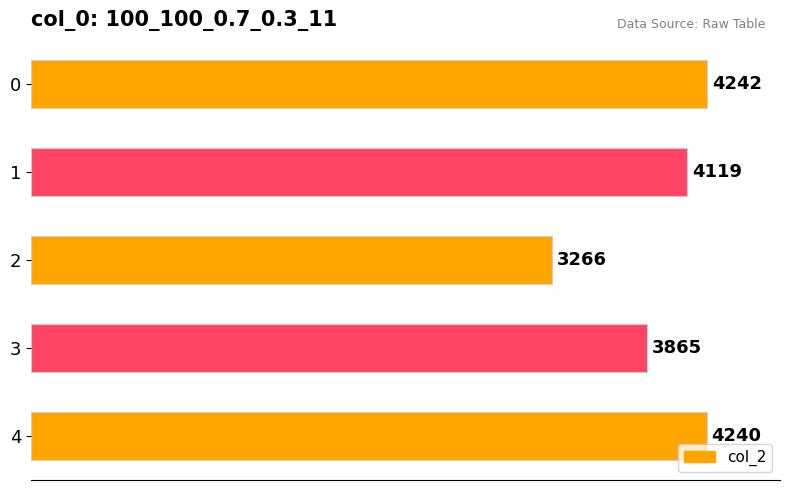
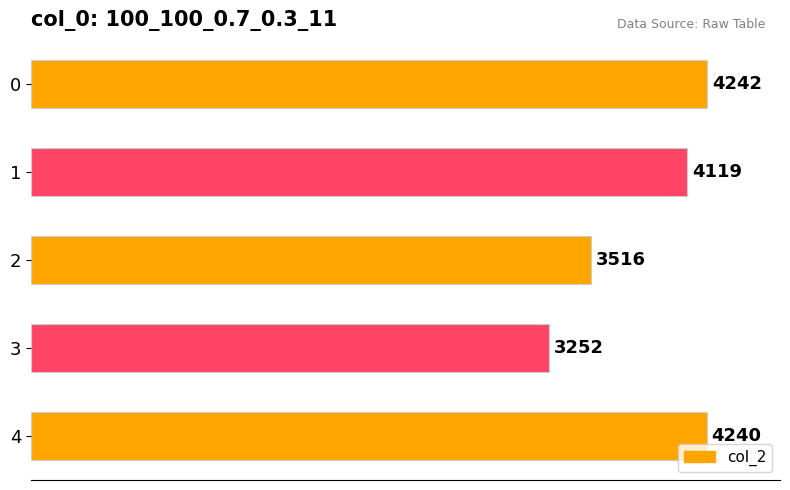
  {
    "0": 4242,
    "1": 4119,
-   "2": 3266,
-   "3": 3865
+   "2": 3516,
+   "3": 3252
  }
